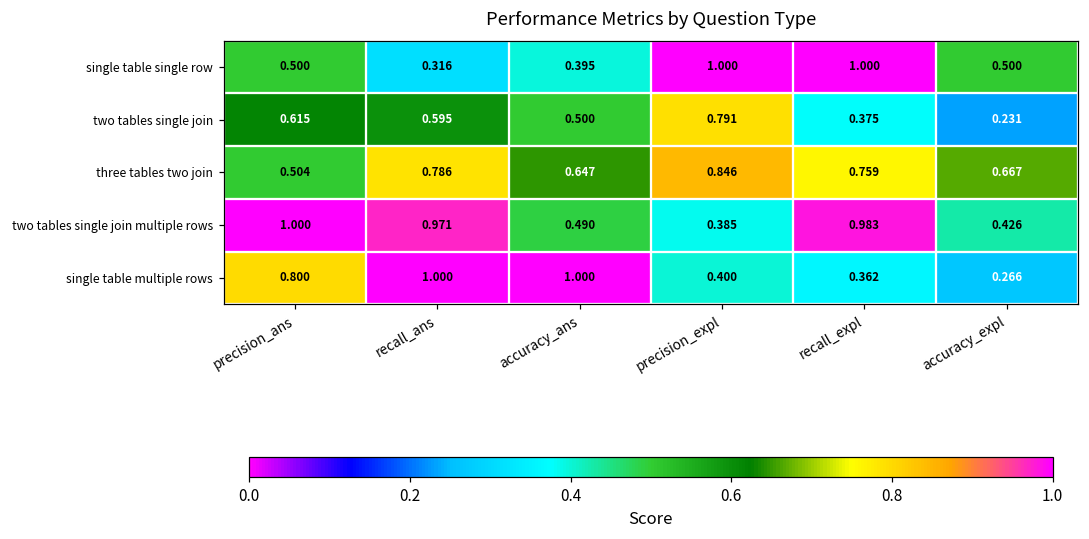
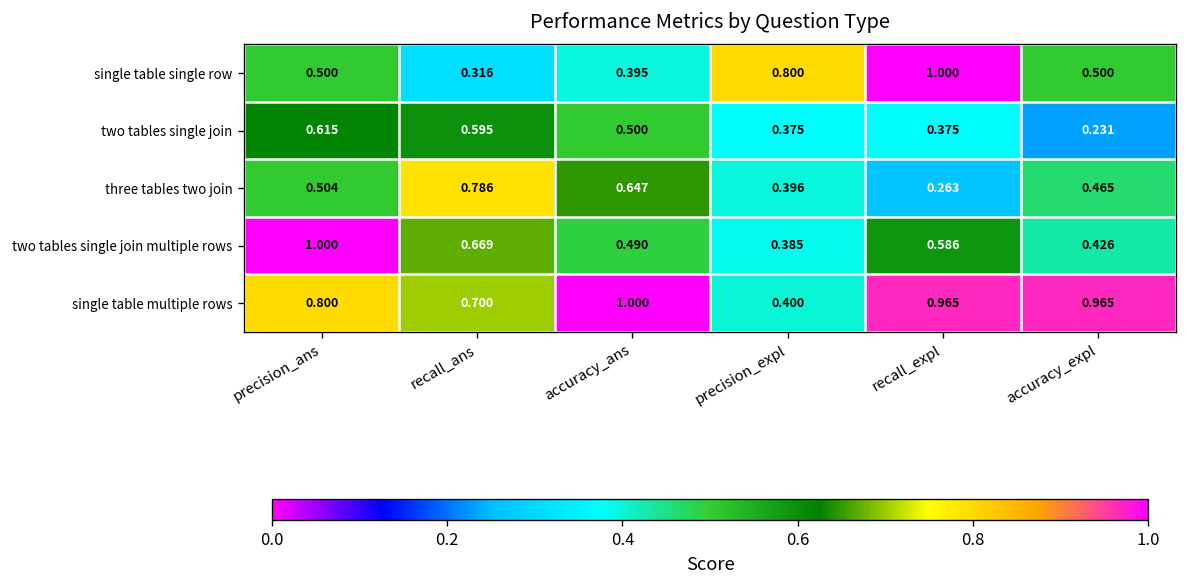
  {
    "single table single row": {
      "precision_ans": 0.500,
      "recall_ans": 0.316,
      "accuracy_ans": 0.395,
-     "precision_expl": 1.000,
+     "precision_expl": 0.800,
      "recall_expl": 1.000,
      "accuracy_expl": 0.500
    },
    "two tables single join": {
      "precision_ans": 0.615,
      "recall_ans": 0.595,
      "accuracy_ans": 0.500,
-     "precision_expl": 0.791,
+     "precision_expl": 0.375,
      "recall_expl": 0.375,
      "accuracy_expl": 0.231
    },
    "three tables two join": {
      "precision_ans": 0.504,
      "recall_ans": 0.786,
      "accuracy_ans": 0.647,
-     "precision_expl": 0.846,
-     "recall_expl": 0.759,
-     "accuracy_expl": 0.667
+     "precision_expl": 0.396,
+     "recall_expl": 0.263,
+     "accuracy_expl": 0.465
    },
    "two tables single join multiple rows": {
      "precision_ans": 1.000,
-     "recall_ans": 0.971,
+     "recall_ans": 0.669,
      "accuracy_ans": 0.490,
      "precision_expl": 0.385,
-     "recall_expl": 0.983,
+     "recall_expl": 0.586,
      "accuracy_expl": 0.426
    },
    "single table multiple rows": {
      "precision_ans": 0.800,
-     "recall_ans": 1.000,
+     "recall_ans": 0.700,
      "accuracy_ans": 1.000,
      "precision_expl": 0.400,
-     "recall_expl": 0.362,
-     "accuracy_expl": 0.266
+     "recall_expl": 0.965,
+     "accuracy_expl": 0.965
    }
  }
